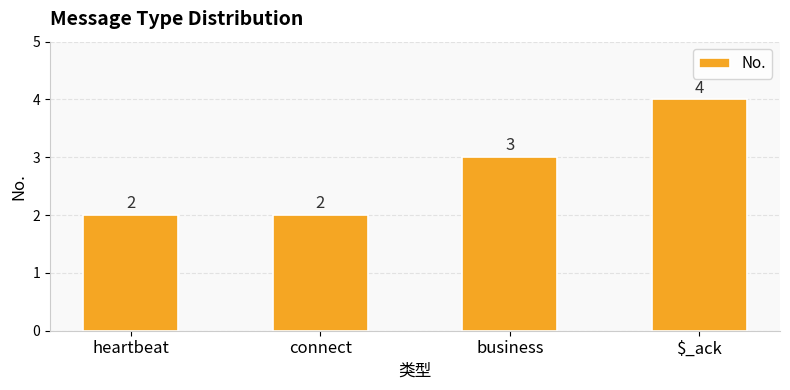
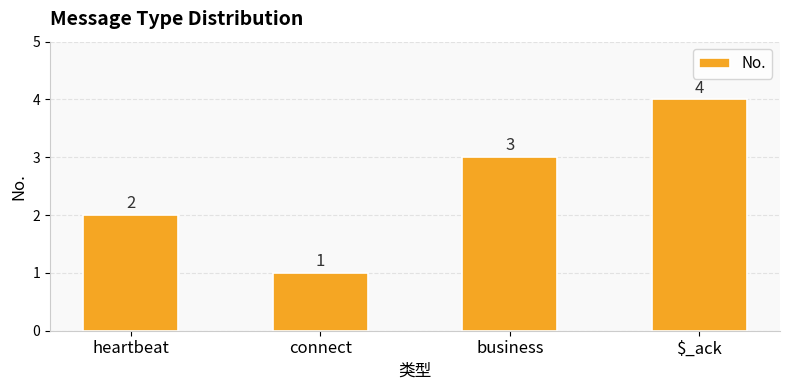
  {
    "heartbeat": 2,
-   "connect": 2,
+   "connect": 1,
    "business": 3,
    "$_ack": 4
  }
